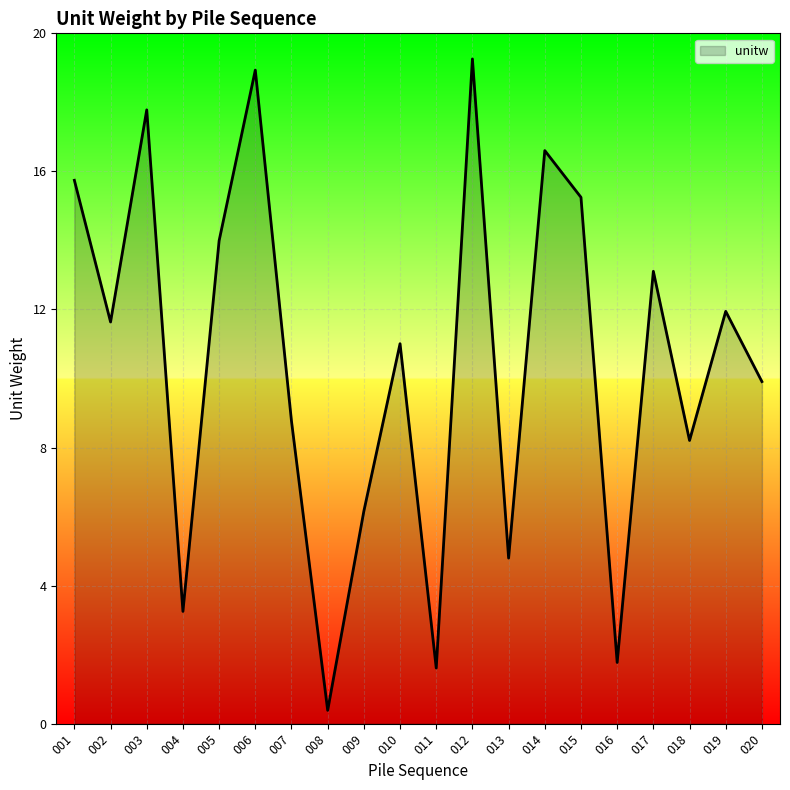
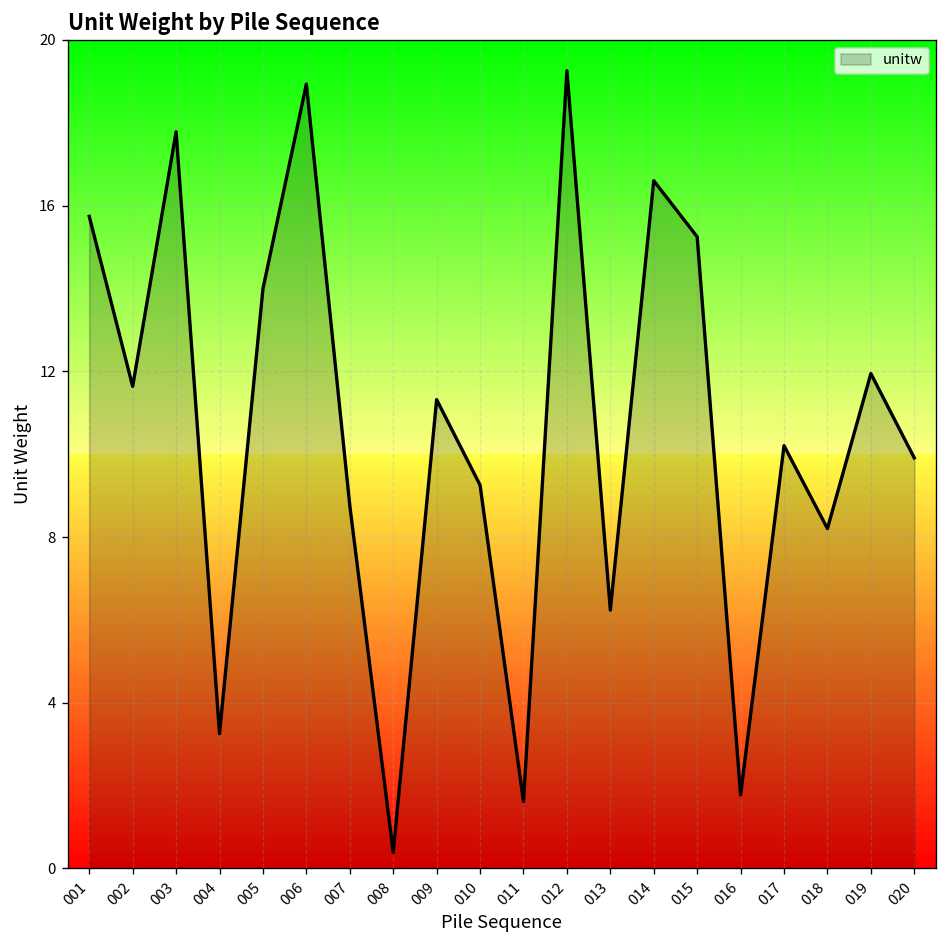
  {
    "001": 15.7,
    "002": 11.6,
    "003": 17.8,
    "004": 3.3,
    "005": 14.0,
    "006": 18.9,
    "007": 8.8,
    "008": 0.4,
-   "009": 6.2,
-   "010": 11.0,
+   "009": 11.3,
+   "010": 9.3,
    "011": 1.6,
    "012": 19.3,
-   "013": 4.8,
+   "013": 6.2,
    "014": 16.6,
    "015": 15.2,
    "016": 1.8,
-   "017": 13.1,
+   "017": 10.2,
    "018": 8.2,
    "019": 11.9,
    "020": 9.9
  }
